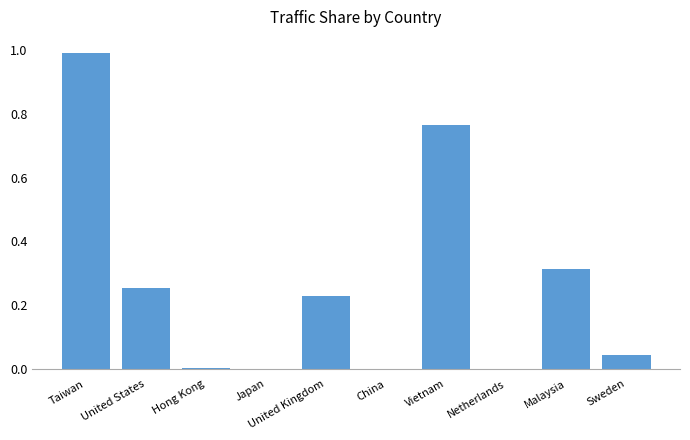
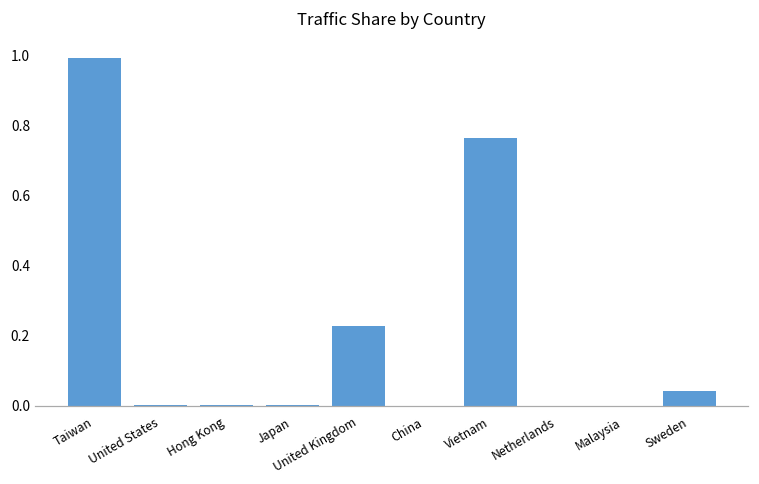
  {
    "Taiwan": 0.99,
-   "United States": 0.25,
+   "United States": 0.00,
    "United Kingdom": 0.23,
    "Vietnam": 0.76,
-   "Malaysia": 0.31,
+   "Malaysia": 0.00,
    "Sweden": 0.04
  }
